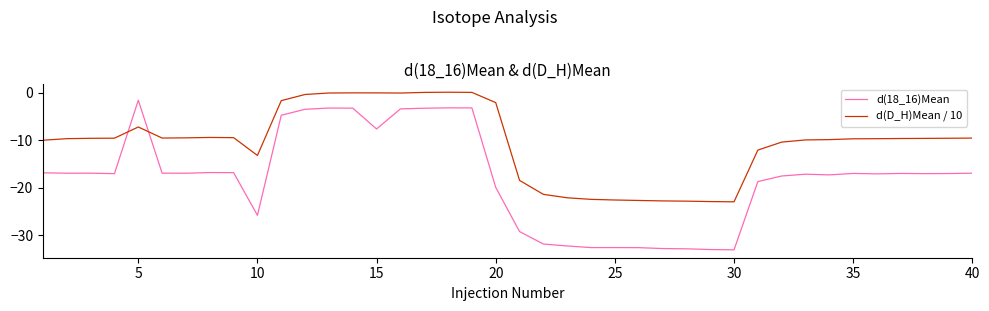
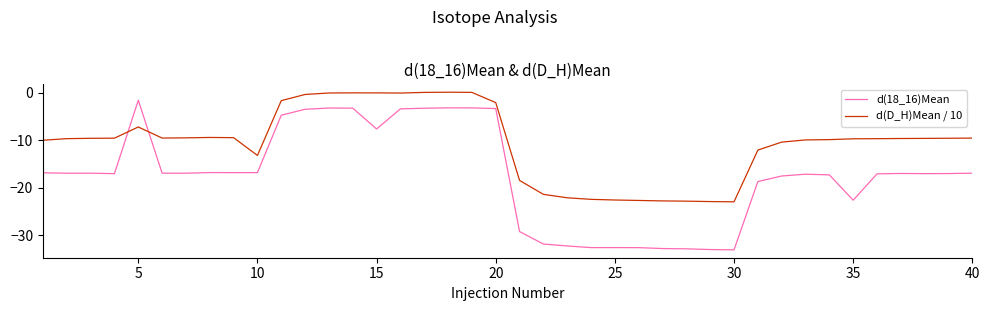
  {
    "d(18_16)Mean": {
      "5": -2,
-     "10": -26,
+     "10": -17,
      "15": -8,
-     "20": -20,
+     "20": -3,
      "25": -33,
      "30": -33,
-     "35": -17,
+     "35": -23,
      "40": -17
    },
    "d(D_H)Mean / 10": {
      "5": -7,
      "10": -13,
      "15": 0,
      "20": -2,
      "25": -23,
      "30": -23,
      "35": -10,
      "40": -10
    }
  }
